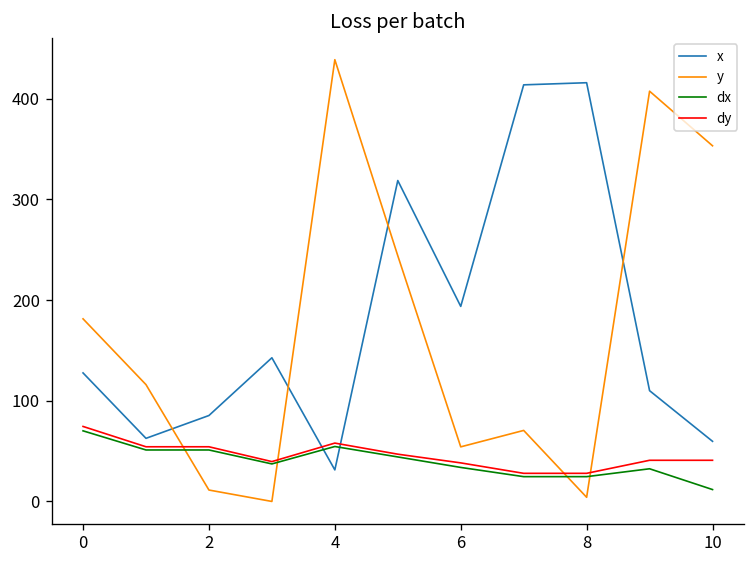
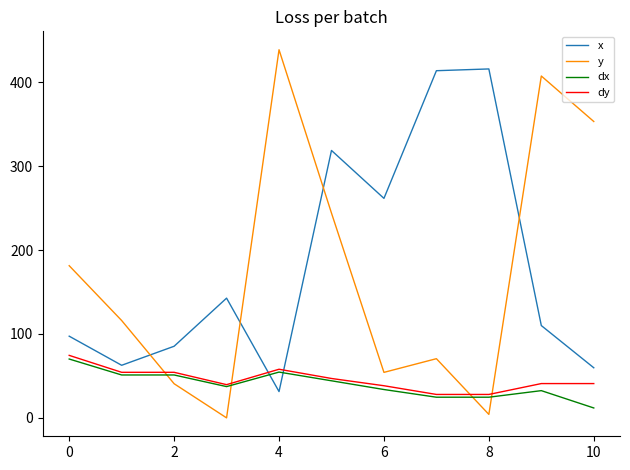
  {
    "x": {
-     "0": 130,
+     "0": 100,
      "2": 90,
      "4": 30,
-     "6": 190,
+     "6": 260,
      "8": 420,
      "10": 60
    },
    "y": {
      "0": 180,
-     "2": 10,
+     "2": 40,
      "4": 440,
      "6": 50,
      "8": 0,
      "10": 350
    },
    "dx": {
      "0": 70,
      "2": 50,
      "4": 50,
      "6": 30,
      "8": 20,
      "10": 10
    },
    "dy": {
      "0": 70,
      "2": 50,
      "4": 60,
      "6": 40,
      "8": 30,
      "10": 40
    }
  }
